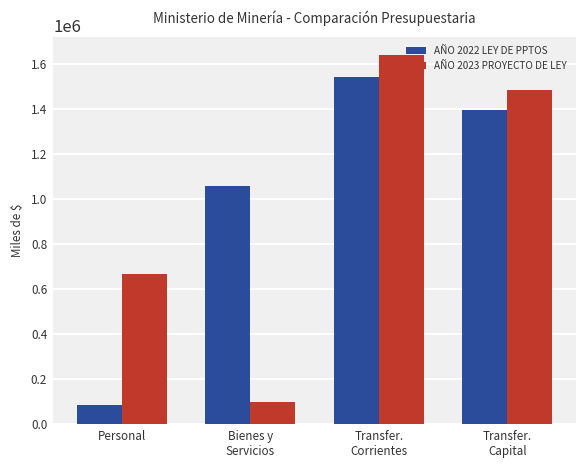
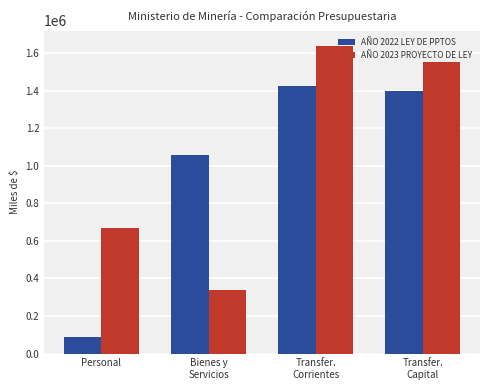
  {
    "AÑO 2022 LEY DE PPTOS": {
      "Personal": 90000,
      "Bienes y Servicios": 1060000,
-     "Transfer. Corrientes": 1540000,
+     "Transfer. Corrientes": 1420000,
      "Transfer. Capital": 1400000
    },
    "AÑO 2023 PROYECTO DE LEY": {
      "Personal": 670000,
-     "Bienes y Servicios": 100000,
+     "Bienes y Servicios": 340000,
      "Transfer. Corrientes": 1640000,
-     "Transfer. Capital": 1480000
+     "Transfer. Capital": 1550000
    }
  }
